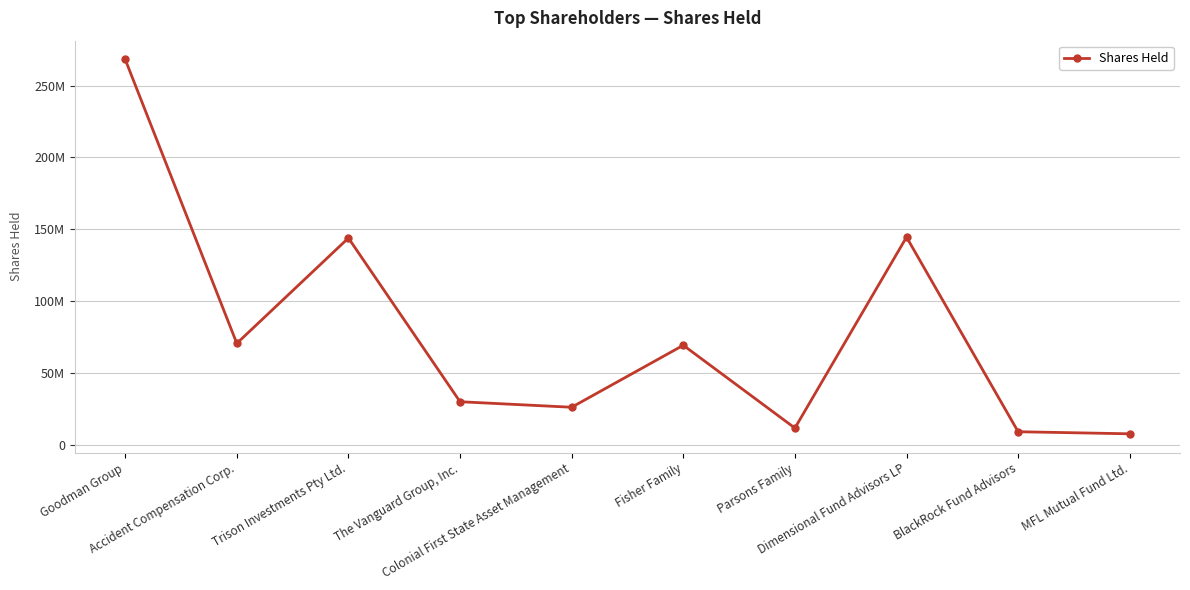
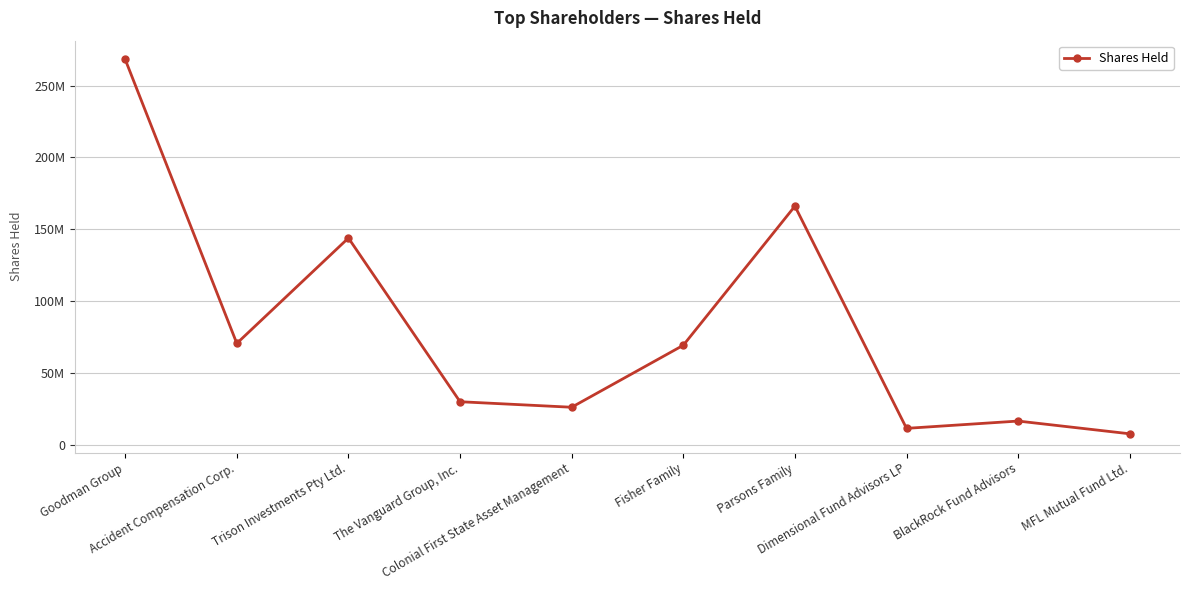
  {
    "Goodman Group": 268000000,
    "Accident Compensation Corp.": 71000000,
    "Trison Investments Pty Ltd.": 144000000,
    "The Vanguard Group, Inc.": 30000000,
    "Colonial First State Asset Management": 26000000,
    "Fisher Family": 69000000,
-   "Parsons Family": 12000000,
-   "Dimensional Fund Advisors LP": 145000000,
-   "BlackRock Fund Advisors": 9000000,
+   "Parsons Family": 166000000,
+   "Dimensional Fund Advisors LP": 12000000,
+   "BlackRock Fund Advisors": 17000000,
    "MFL Mutual Fund Ltd.": 8000000
  }
